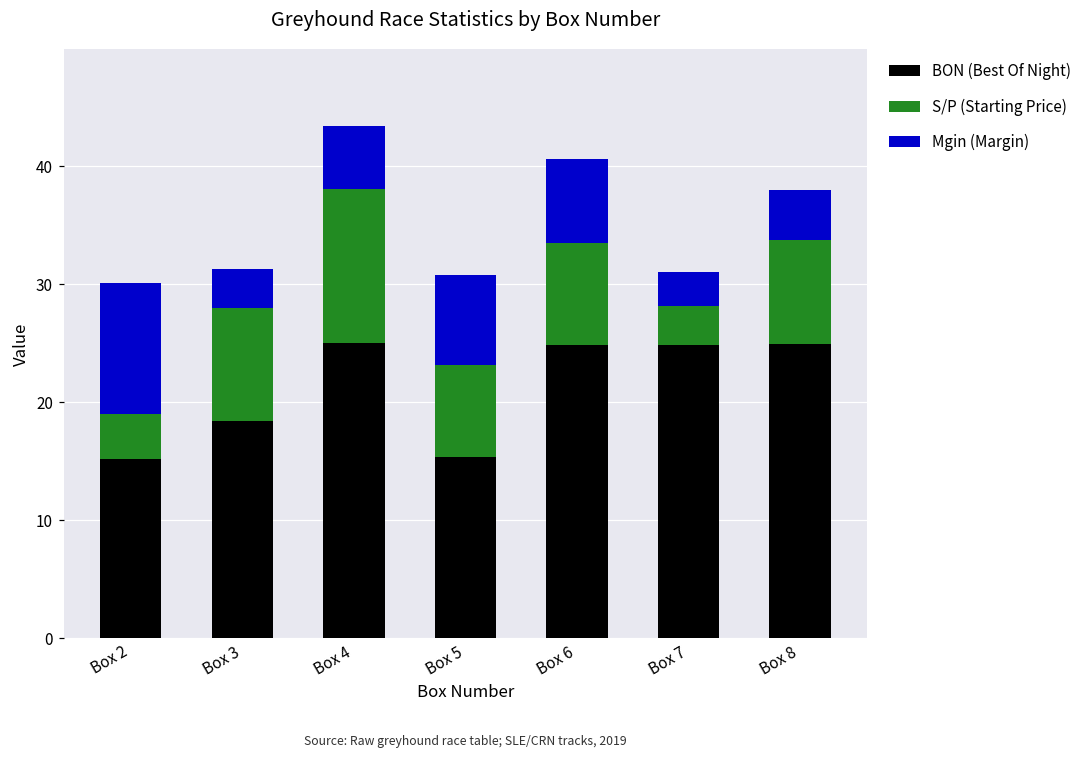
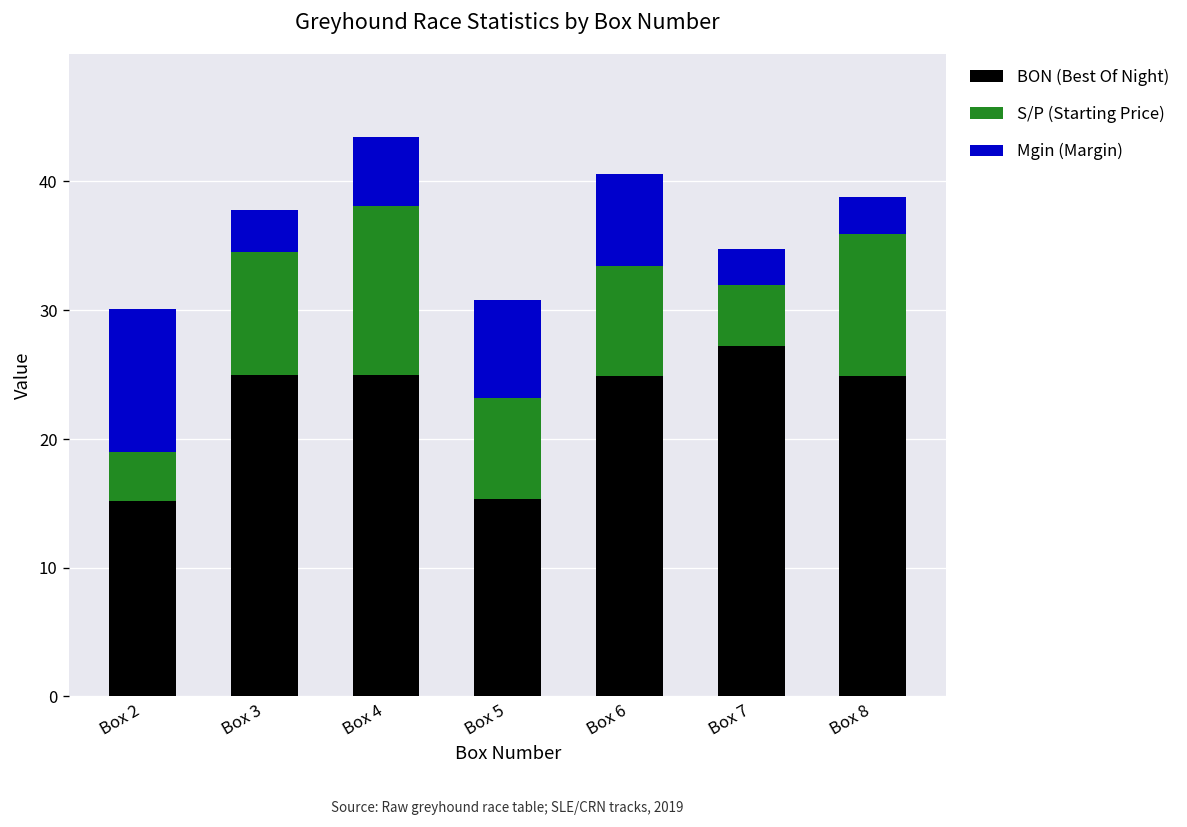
  {
    "BON (Best Of Night)": {
      "Box 2": 15.2,
-     "Box 3": 18.4,
+     "Box 3": 25.0,
      "Box 4": 25.0,
      "Box 5": 15.4,
      "Box 6": 24.8,
-     "Box 7": 24.8,
+     "Box 7": 27.2,
      "Box 8": 24.9
    },
    "S/P (Starting Price)": {
      "Box 2": 3.8,
      "Box 3": 9.5,
      "Box 4": 13.1,
      "Box 5": 7.8,
      "Box 6": 8.6,
-     "Box 7": 3.3,
-     "Box 8": 8.8
+     "Box 7": 4.7,
+     "Box 8": 11.0
    },
    "Mgin (Margin)": {
      "Box 2": 11.1,
      "Box 3": 3.3,
      "Box 4": 5.3,
      "Box 5": 7.6,
      "Box 6": 7.1,
      "Box 7": 2.9,
-     "Box 8": 4.2
+     "Box 8": 2.9
    }
  }
